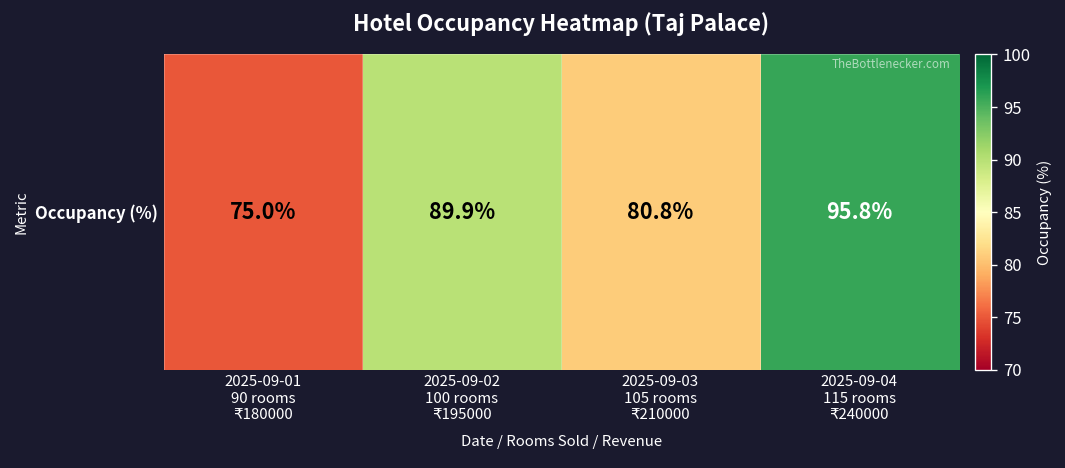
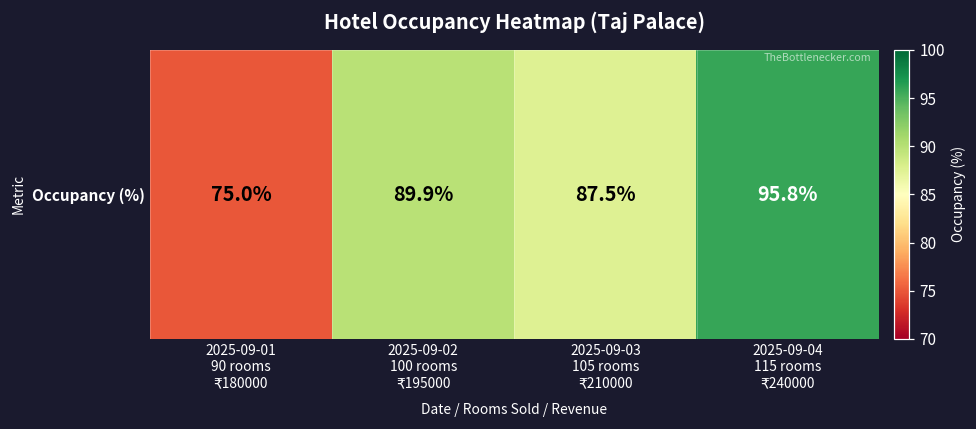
  {
    "Occupancy (%)": {
      "2025-09-01 90 rooms ₹180000": "75.0%",
      "2025-09-02 100 rooms ₹195000": "89.9%",
-     "2025-09-03 105 rooms ₹210000": "80.8%"
+     "2025-09-03 105 rooms ₹210000": "87.5%"
    }
  }
